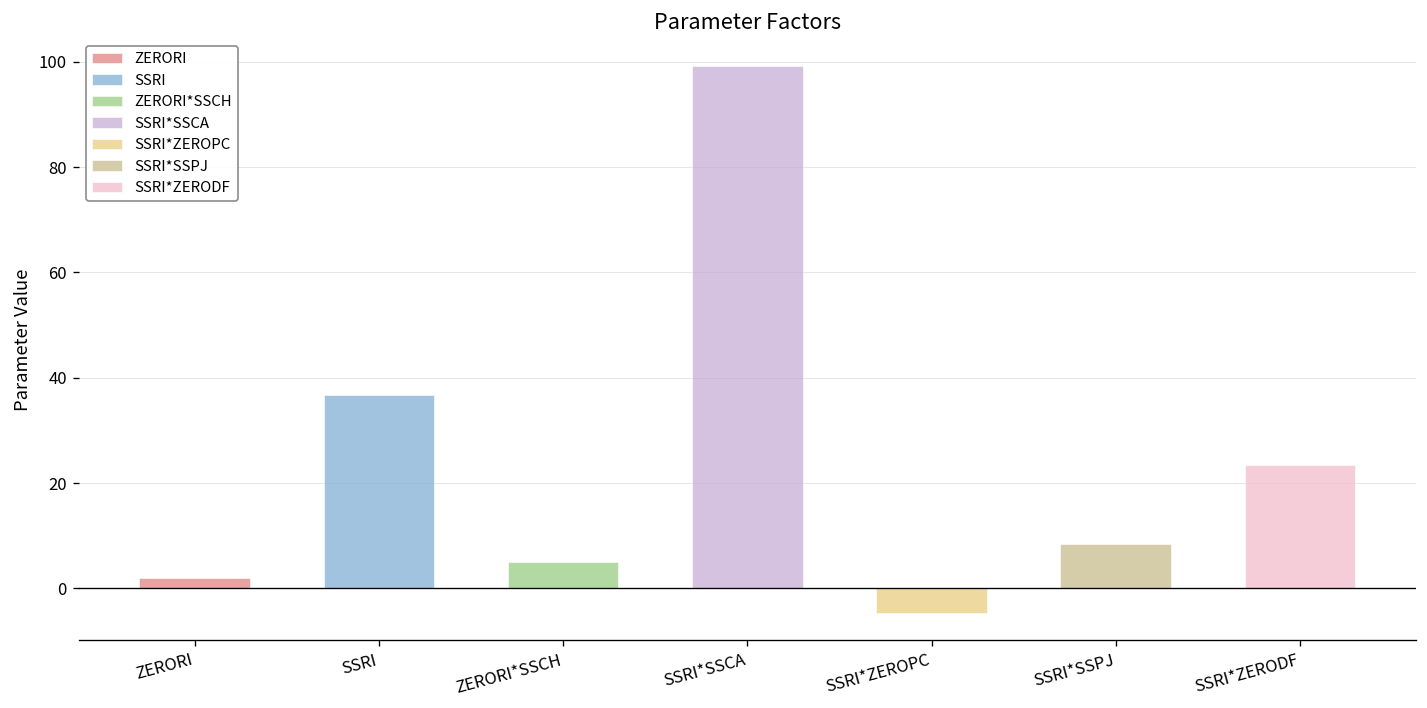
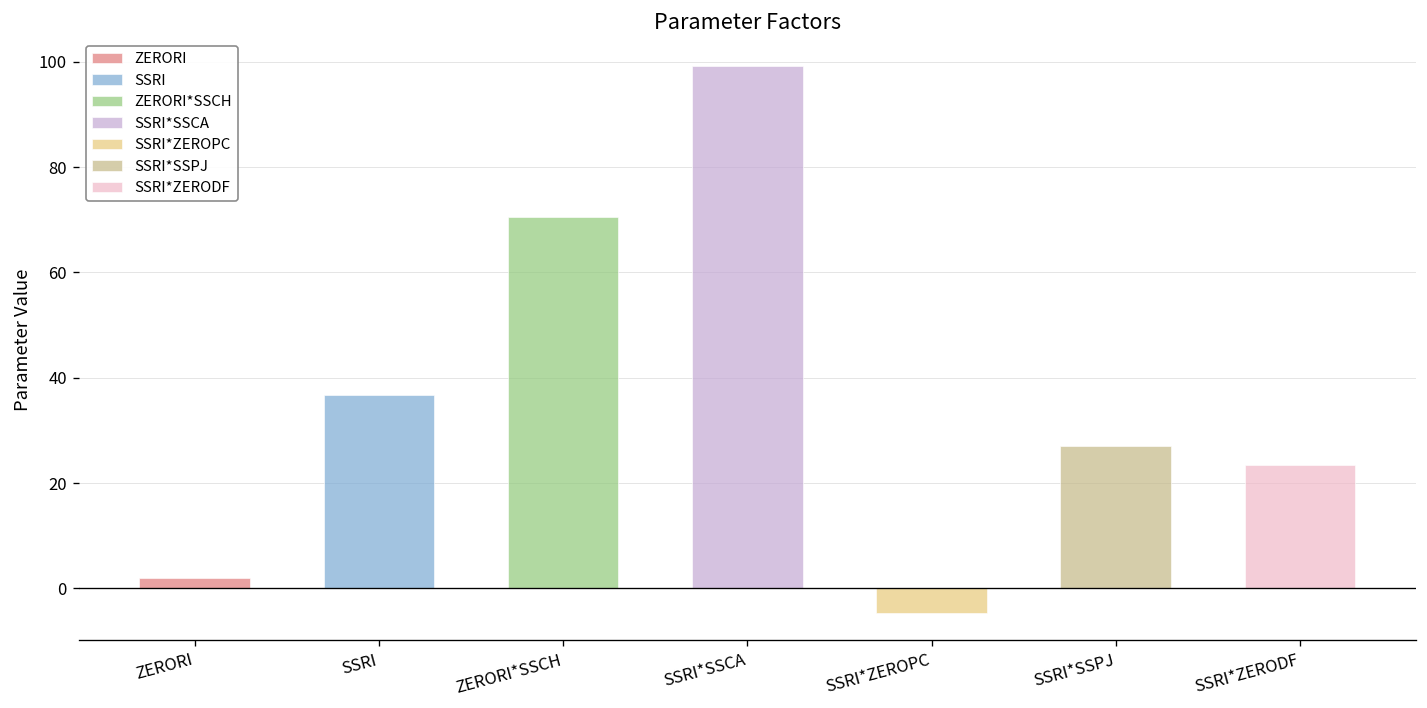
  {
    "ZERORI": 2,
    "SSRI": 37,
-   "ZERORI*SSCH": 5,
+   "ZERORI*SSCH": 71,
    "SSRI*SSCA": 99,
    "SSRI*ZEROPC": -5,
-   "SSRI*SSPJ": 9,
+   "SSRI*SSPJ": 27,
    "SSRI*ZERODF": 23
  }
